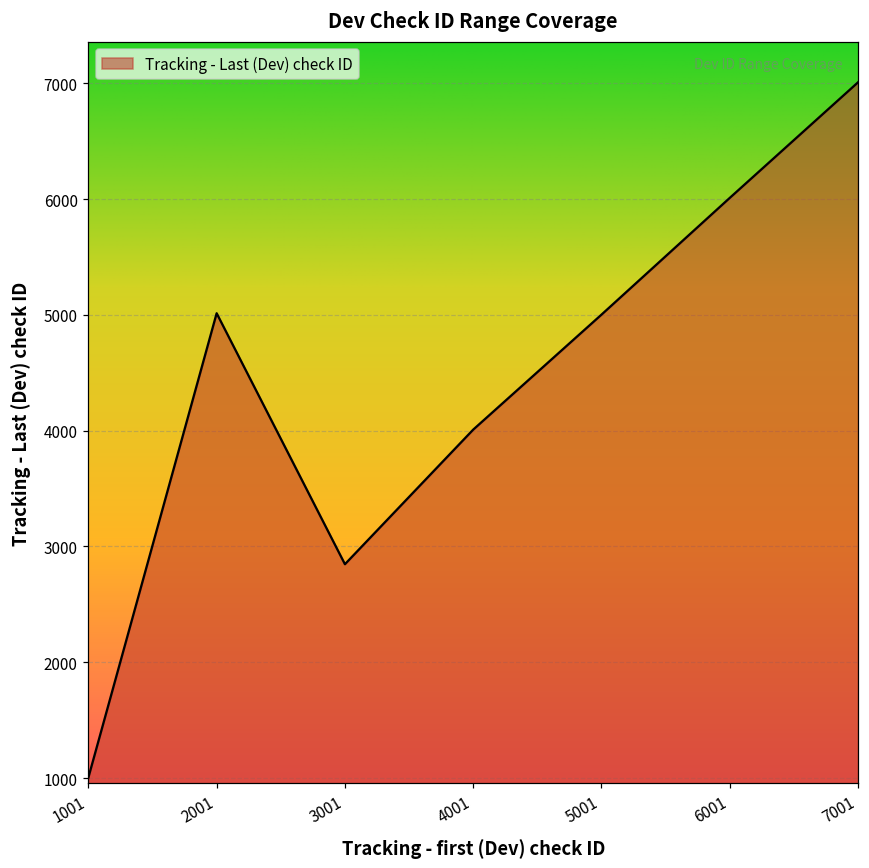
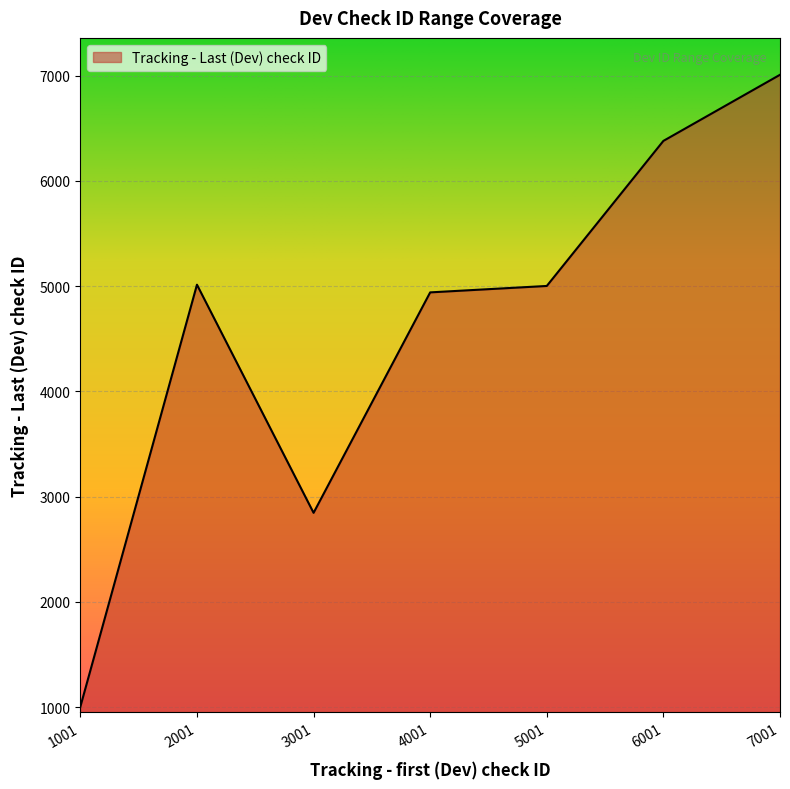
  {
    "1001": 1010,
    "2001": 5010,
    "3001": 2850,
-   "4001": 4010,
+   "4001": 4940,
    "5001": 5000,
-   "6001": 6010,
+   "6001": 6380,
    "7001": 7010
  }
